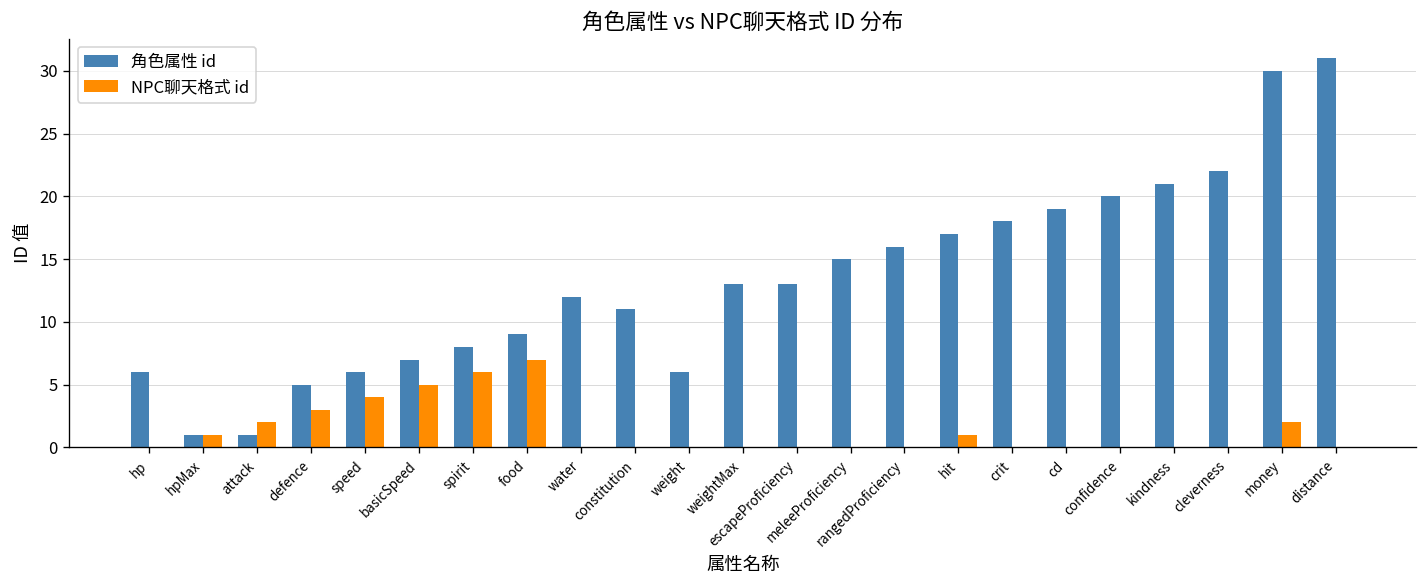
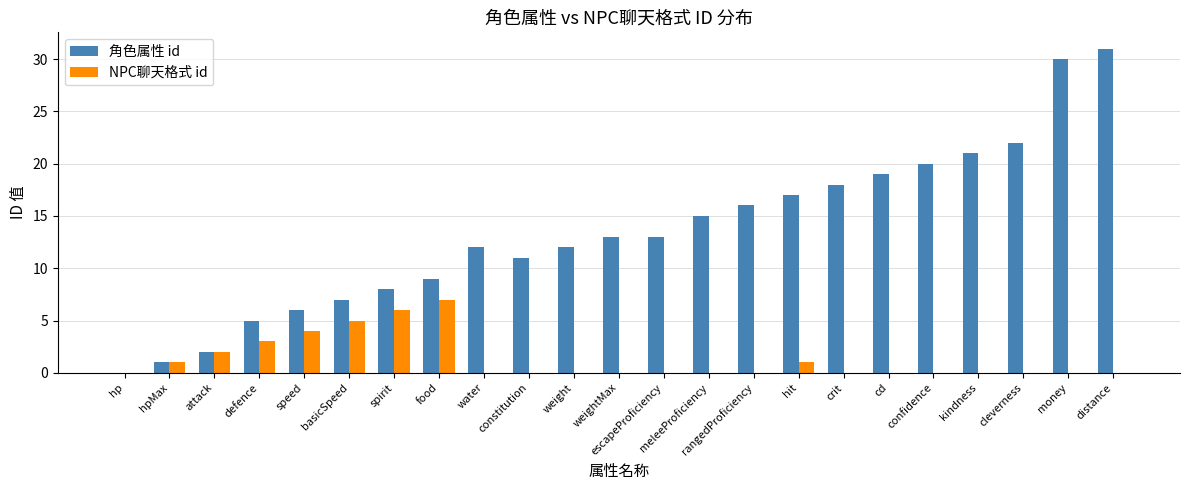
  {
    "角色属性 id": {
-     "hp": 6,
+     "hp": 0,
      "hpMax": 1,
-     "attack": 1,
+     "attack": 2,
      "defence": 5,
      "speed": 6,
      "basicSpeed": 7,
      "spirit": 8,
      "food": 9,
      "water": 12,
      "constitution": 11,
-     "weight": 6,
+     "weight": 12,
      "weightMax": 13,
      "escapeProficiency": 13,
      "meleeProficiency": 15,
      "rangedProficiency": 16,
      "hit": 17,
      "crit": 18,
      "cd": 19,
      "confidence": 20,
      "kindness": 21,
      "cleverness": 22,
      "money": 30,
      "distance": 31
    },
    "NPC聊天格式 id": {
      "hp": 0,
      "hpMax": 1,
      "attack": 2,
      "defence": 3,
      "speed": 4,
      "basicSpeed": 5,
      "spirit": 6,
      "food": 7,
      "water": 0,
      "constitution": 0,
      "weight": 0,
      "weightMax": 0,
      "escapeProficiency": 0,
      "meleeProficiency": 0,
      "rangedProficiency": 0,
      "hit": 1,
      "crit": 0,
      "cd": 0,
      "confidence": 0,
      "kindness": 0,
      "cleverness": 0,
-     "money": 2,
+     "money": 0,
      "distance": 0
    }
  }
